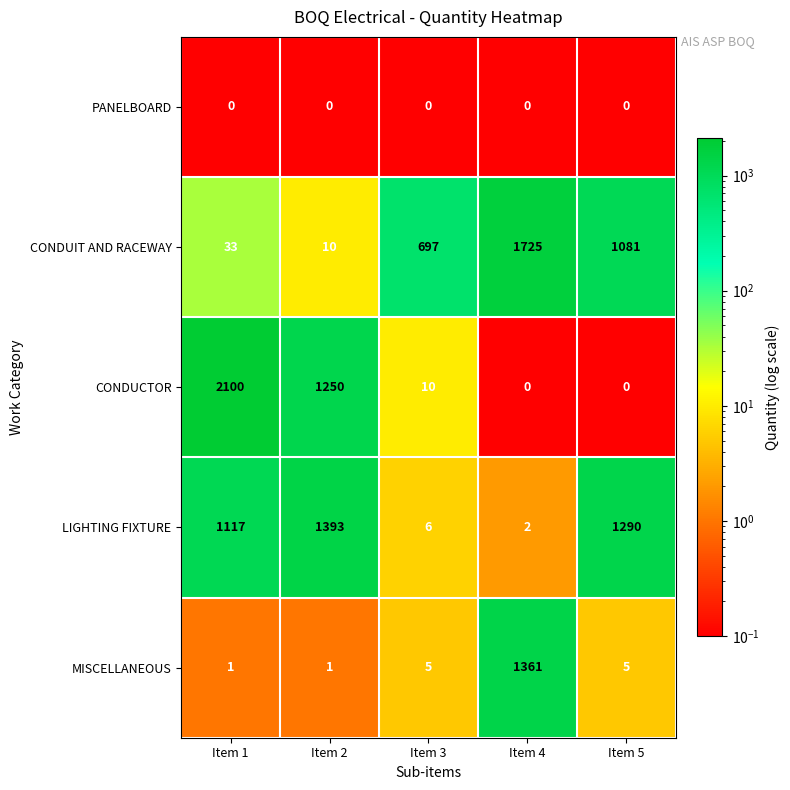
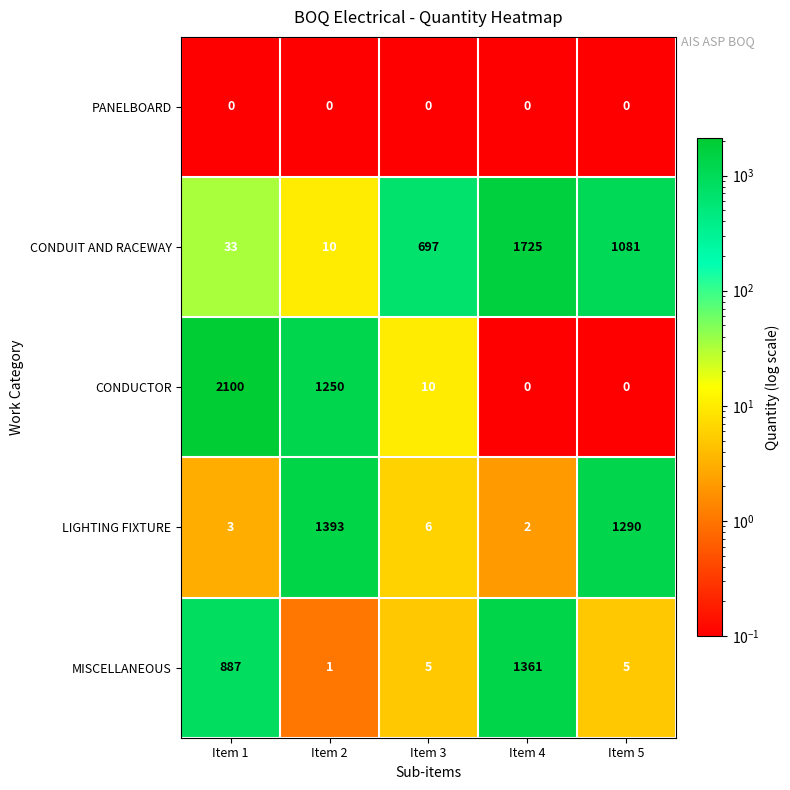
  {
    "PANELBOARD": {
      "Item 1": 0,
      "Item 2": 0,
      "Item 3": 0,
      "Item 4": 0,
      "Item 5": 0
    },
    "CONDUIT AND RACEWAY": {
      "Item 1": 33,
      "Item 2": 10,
      "Item 3": 697,
      "Item 4": 1725,
      "Item 5": 1081
    },
    "CONDUCTOR": {
      "Item 1": 2100,
      "Item 2": 1250,
      "Item 3": 10,
      "Item 4": 0,
      "Item 5": 0
    },
    "LIGHTING FIXTURE": {
-     "Item 1": 1117,
+     "Item 1": 3,
      "Item 2": 1393,
      "Item 3": 6,
      "Item 4": 2,
      "Item 5": 1290
    },
    "MISCELLANEOUS": {
-     "Item 1": 1,
+     "Item 1": 887,
      "Item 2": 1,
      "Item 3": 5,
      "Item 4": 1361,
      "Item 5": 5
    }
  }
